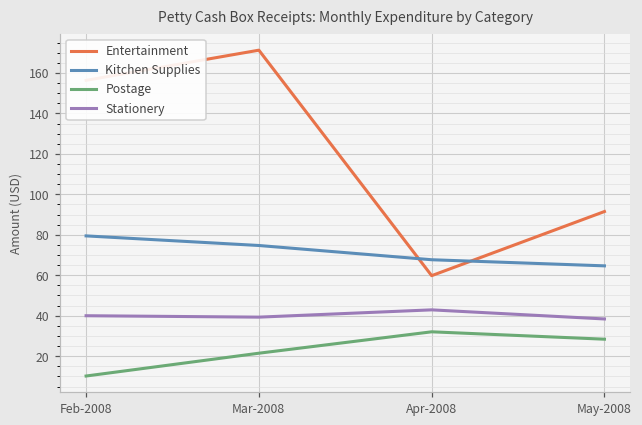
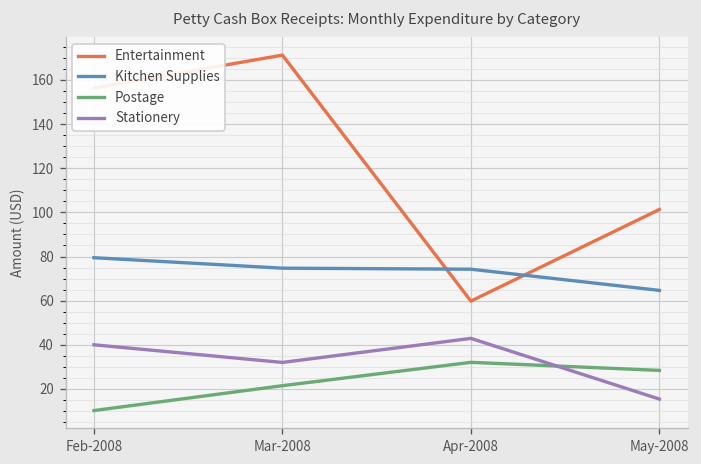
  {
    "Entertainment": {
      "Mar-2008": 171,
      "Apr-2008": 60,
-     "May-2008": 92
+     "May-2008": 101
    },
    "Kitchen Supplies": {
      "Feb-2008": 79,
      "Mar-2008": 75,
-     "Apr-2008": 68,
+     "Apr-2008": 74,
      "May-2008": 65
    },
    "Postage": {
      "Feb-2008": 10,
      "Mar-2008": 21,
      "Apr-2008": 32,
      "May-2008": 28
    },
    "Stationery": {
      "Feb-2008": 40,
-     "Mar-2008": 39,
+     "Mar-2008": 32,
      "Apr-2008": 43,
-     "May-2008": 38
+     "May-2008": 15
    }
  }
